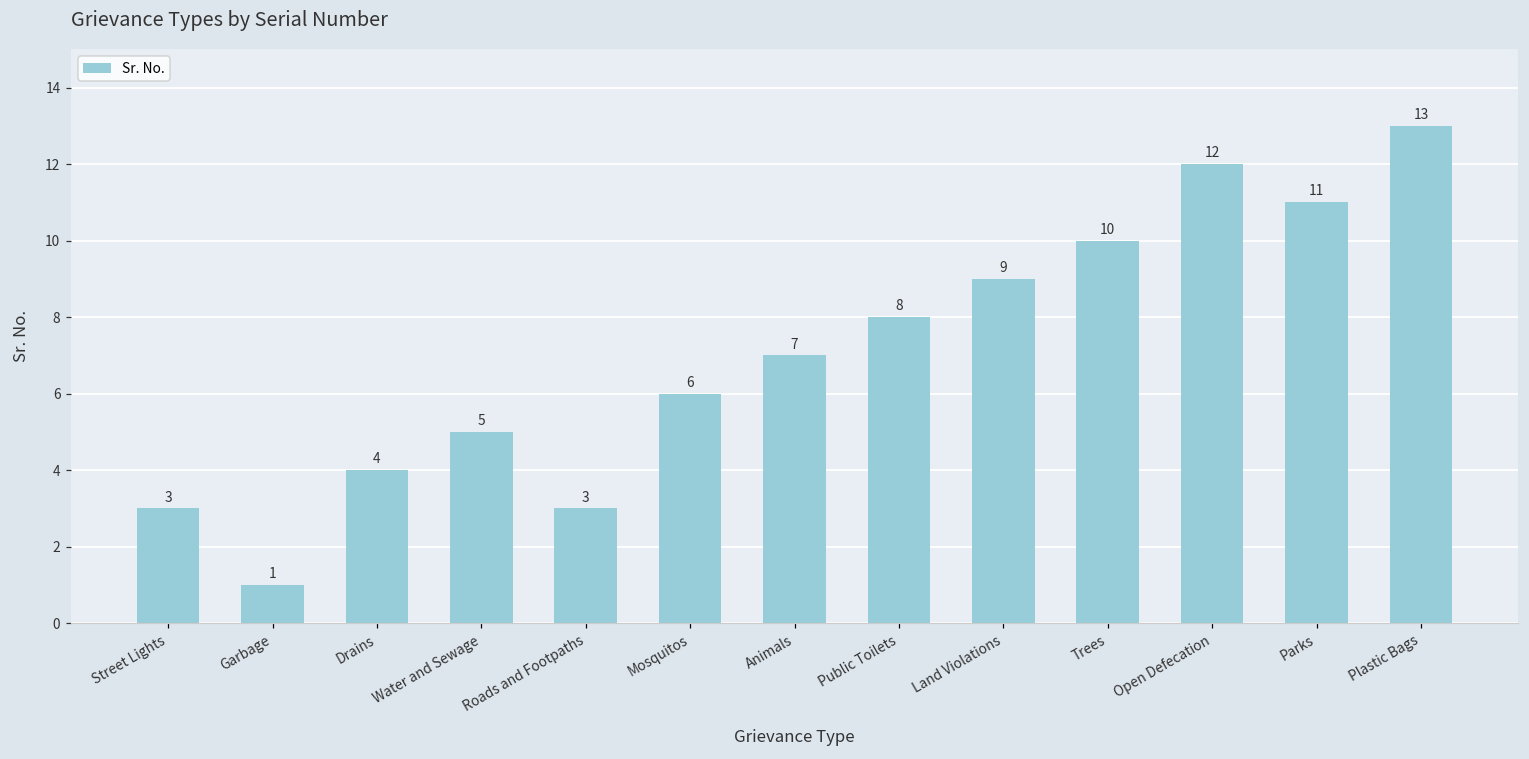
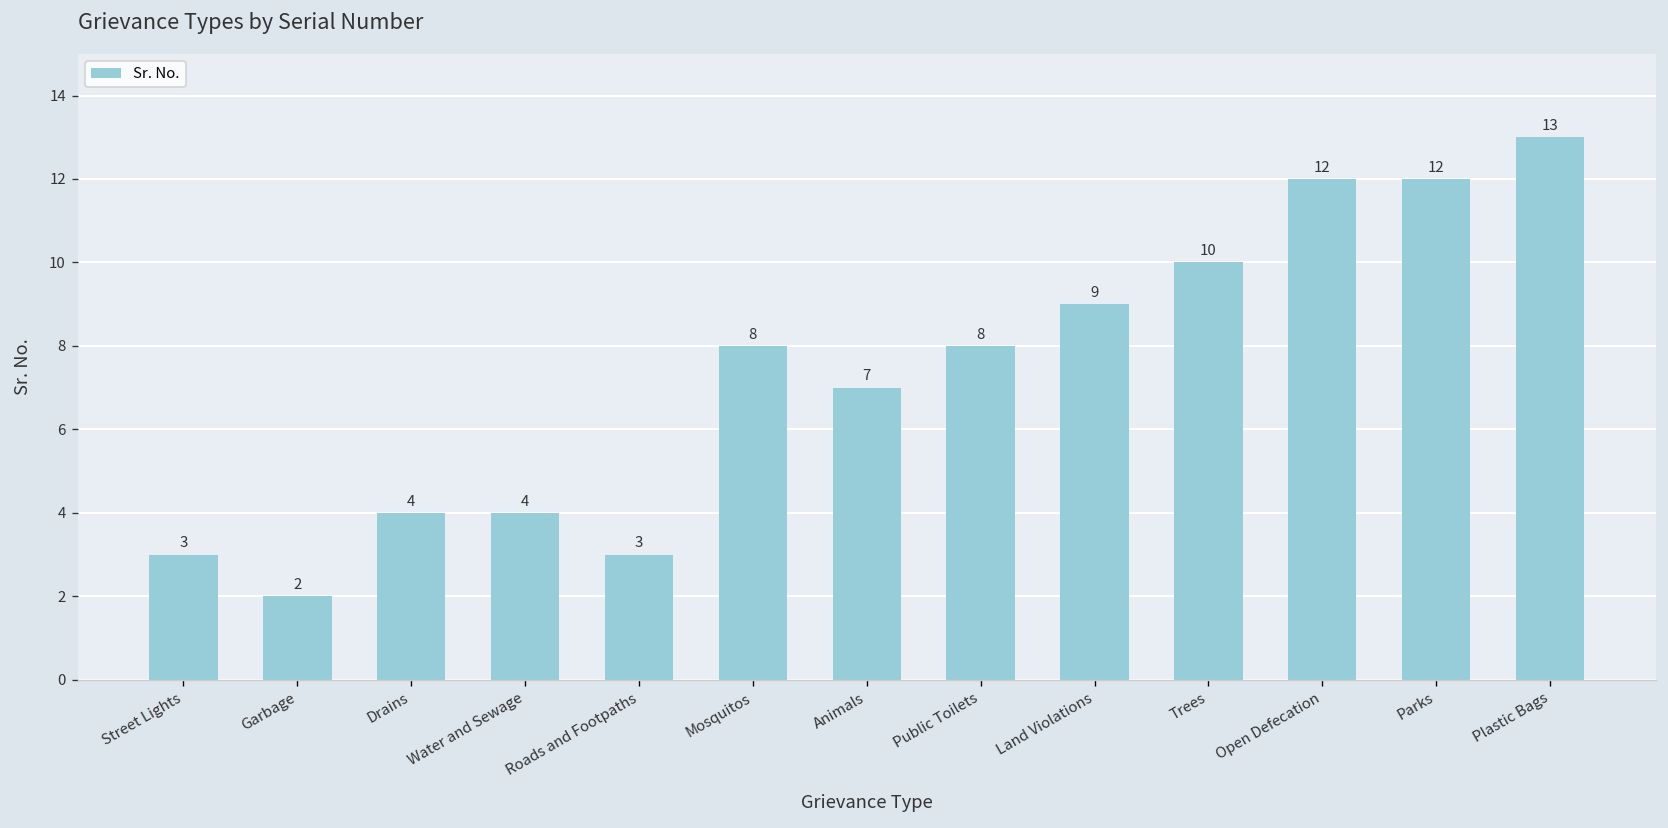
  {
    "Street Lights": 3,
-   "Garbage": 1,
+   "Garbage": 2,
    "Drains": 4,
-   "Water and Sewage": 5,
+   "Water and Sewage": 4,
    "Roads and Footpaths": 3,
-   "Mosquitos": 6,
+   "Mosquitos": 8,
    "Animals": 7,
    "Public Toilets": 8,
    "Land Violations": 9,
    "Trees": 10,
    "Open Defecation": 12,
-   "Parks": 11,
+   "Parks": 12,
    "Plastic Bags": 13
  }
